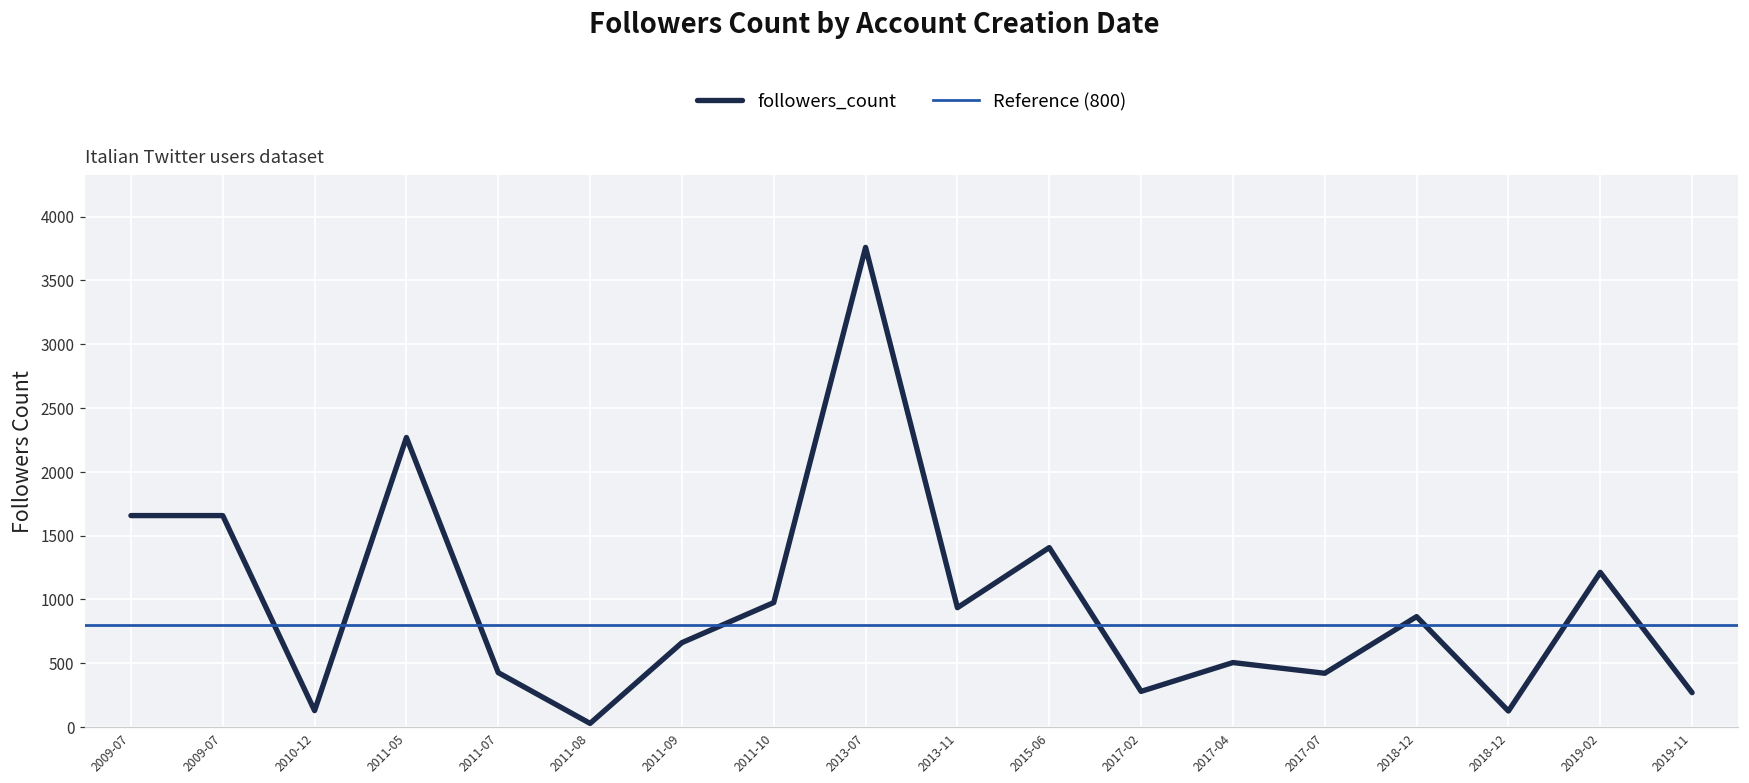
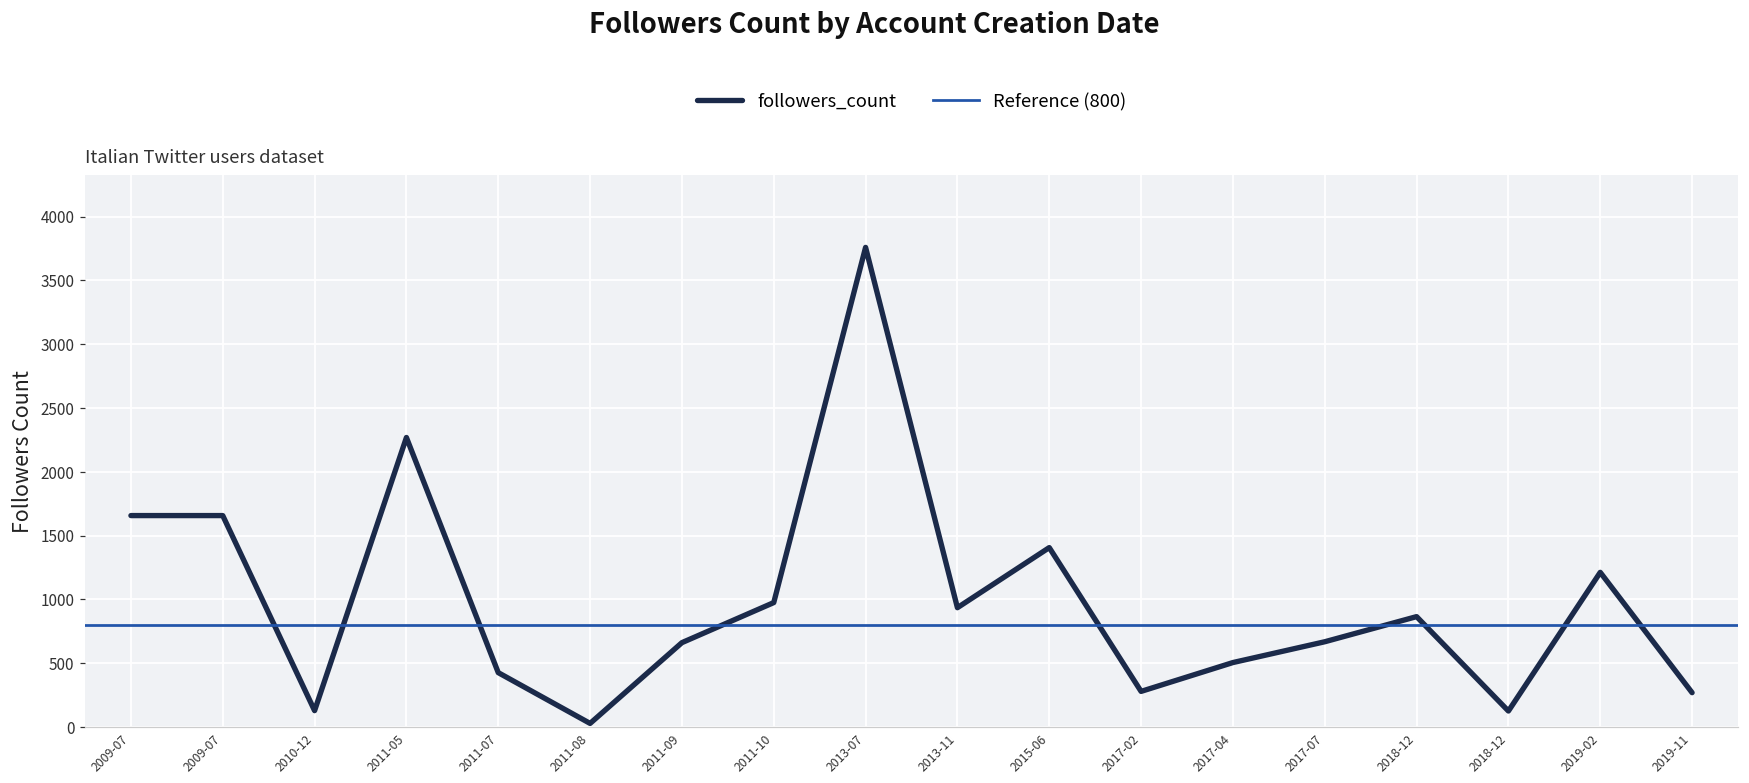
  {
    "2010-12": 130,
    "2011-05": 2270,
    "2011-07": 430,
    "2011-08": 30,
    "2011-09": 660,
    "2011-10": 980,
    "2013-07": 3760,
    "2013-11": 940,
    "2015-06": 1410,
    "2017-02": 280,
    "2017-04": 510,
-   "2017-07": 420,
+   "2017-07": 670,
    "2019-02": 1210,
    "2019-11": 270
  }
